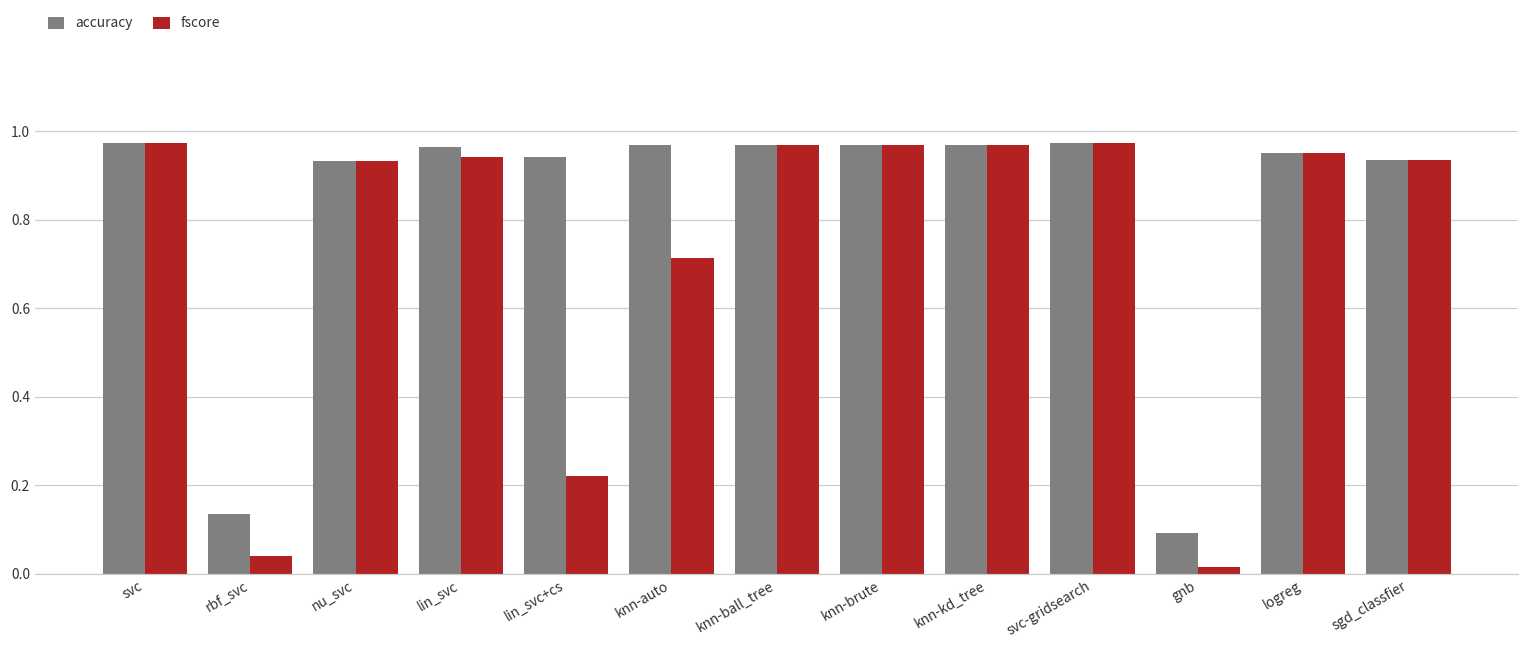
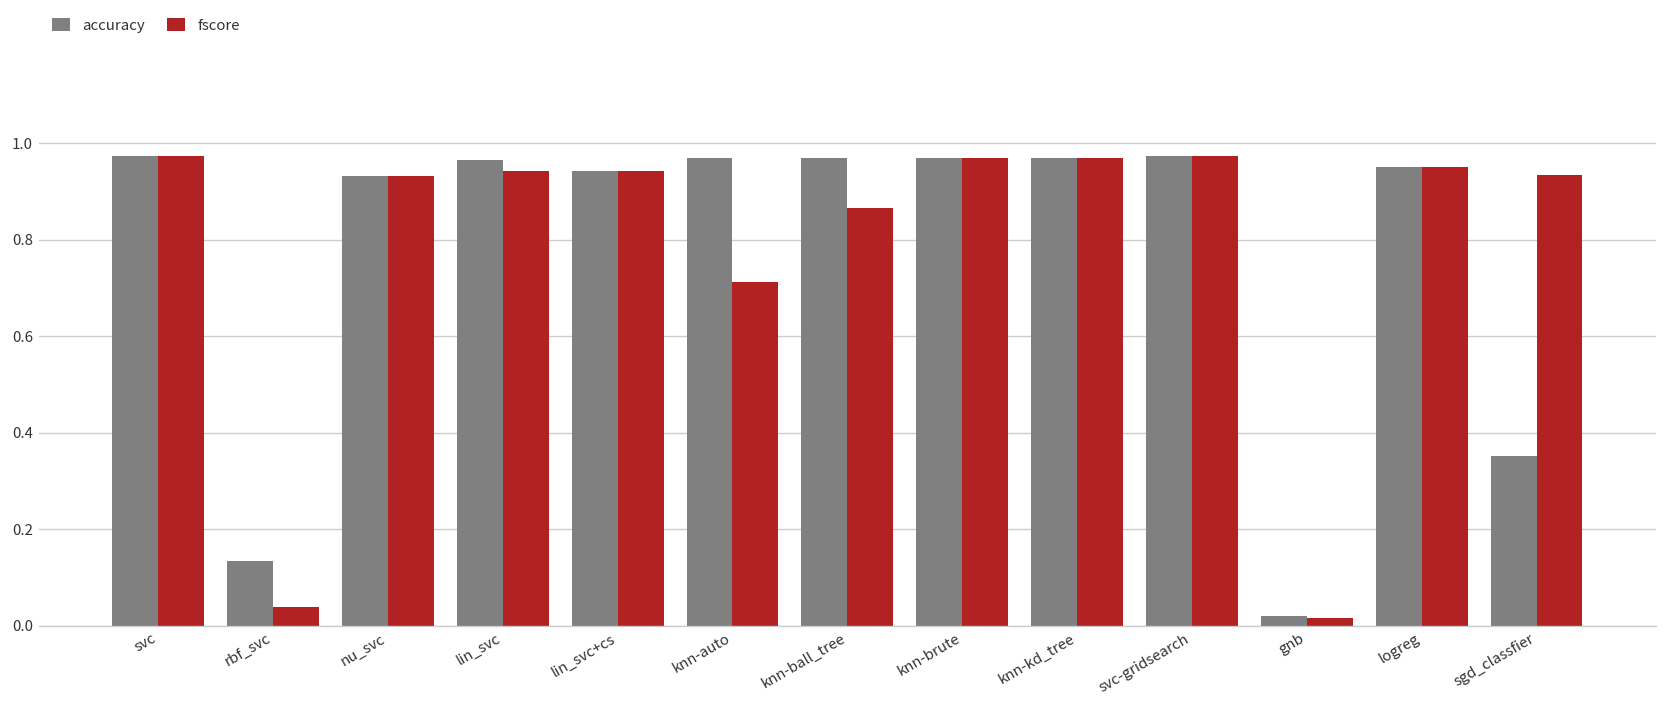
  {
    "accuracy": {
      "svc": 0.97,
      "rbf_svc": 0.13,
      "nu_svc": 0.93,
      "lin_svc": 0.97,
      "lin_svc+cs": 0.94,
      "knn-auto": 0.97,
      "knn-ball_tree": 0.97,
      "knn-brute": 0.97,
      "knn-kd_tree": 0.97,
      "svc-gridsearch": 0.97,
-     "gnb": 0.09,
+     "gnb": 0.02,
      "logreg": 0.95,
-     "sgd_classfier": 0.93
+     "sgd_classfier": 0.35
    },
    "fscore": {
      "svc": 0.97,
      "rbf_svc": 0.04,
      "nu_svc": 0.93,
      "lin_svc": 0.94,
-     "lin_svc+cs": 0.22,
+     "lin_svc+cs": 0.94,
      "knn-auto": 0.71,
-     "knn-ball_tree": 0.97,
+     "knn-ball_tree": 0.87,
      "knn-brute": 0.97,
      "knn-kd_tree": 0.97,
      "svc-gridsearch": 0.97,
      "gnb": 0.02,
      "logreg": 0.95,
      "sgd_classfier": 0.93
    }
  }
